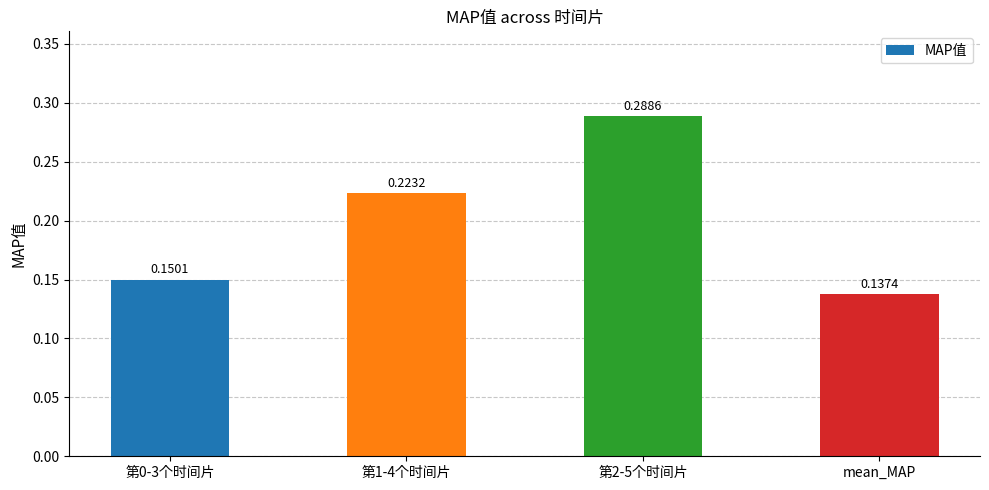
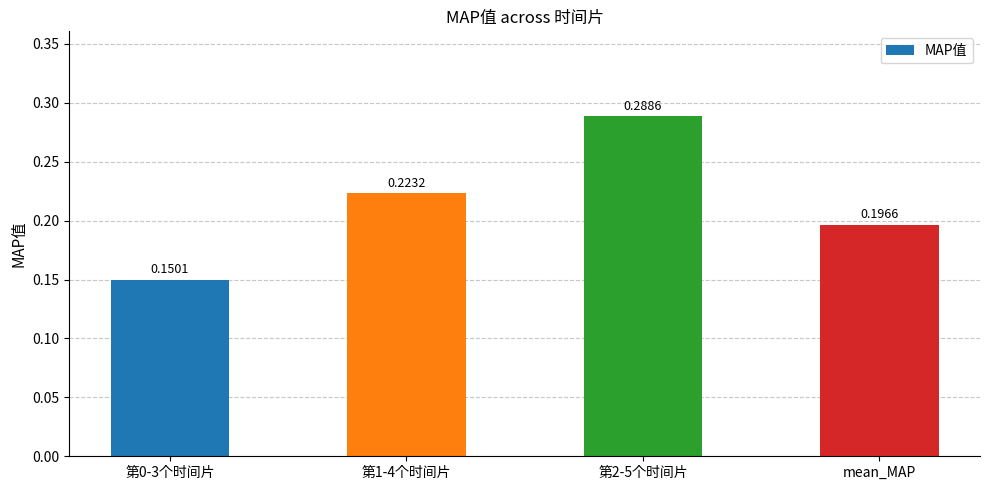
  {
    "第0-3个时间片": 0.1501,
    "第1-4个时间片": 0.2232,
    "第2-5个时间片": 0.2886,
-   "mean_MAP": 0.1374
+   "mean_MAP": 0.1966
  }
